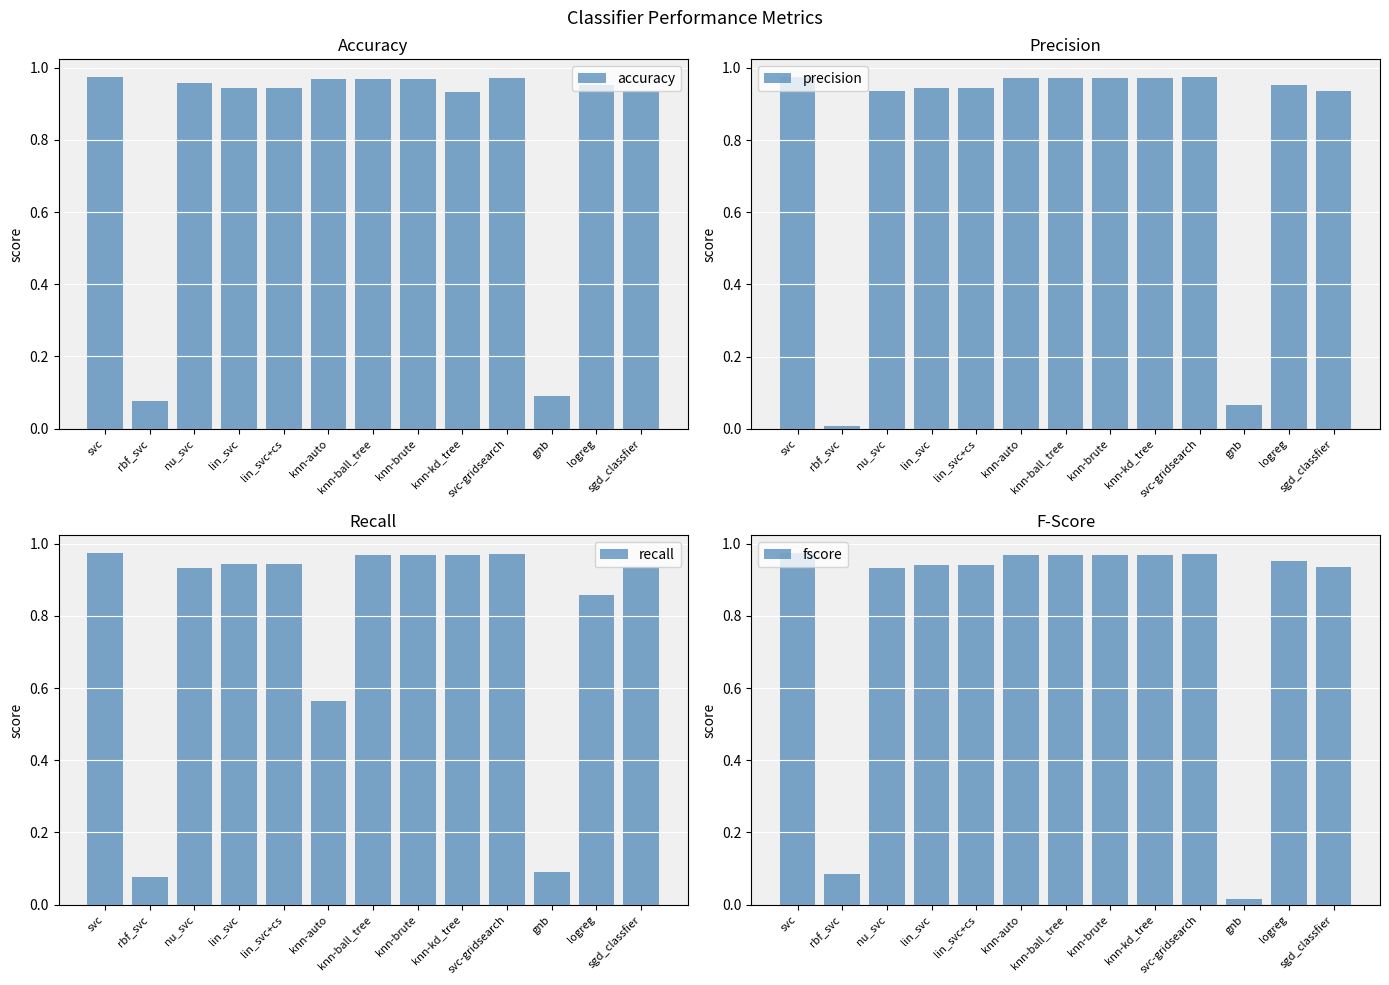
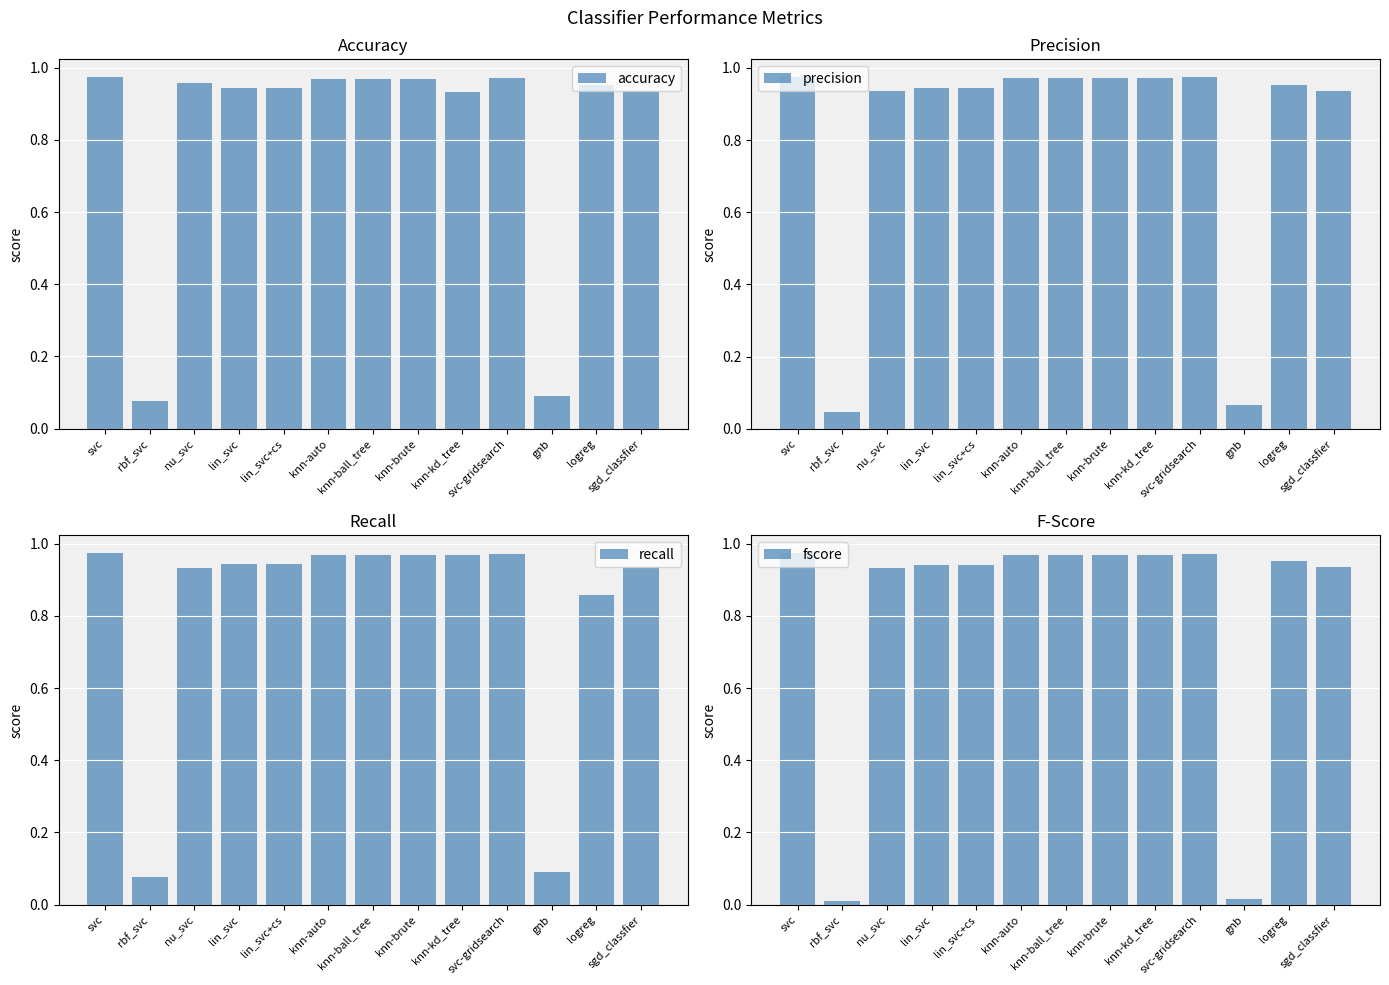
  {
    "Accuracy": {
      "svc": 0.97,
      "rbf_svc": 0.08,
      "nu_svc": 0.96,
      "lin_svc": 0.94,
      "lin_svc+cs": 0.94,
      "knn-auto": 0.97,
      "knn-ball_tree": 0.97,
      "knn-brute": 0.97,
      "knn-kd_tree": 0.93,
      "svc-gridsearch": 0.97,
      "gnb": 0.09,
      "sgd_classfier": 0.93
    },
    "Precision": {
-     "rbf_svc": 0.01,
+     "rbf_svc": 0.05,
      "nu_svc": 0.94,
      "lin_svc": 0.95,
      "lin_svc+cs": 0.95,
      "knn-auto": 0.97,
      "knn-ball_tree": 0.97,
      "knn-brute": 0.97,
      "knn-kd_tree": 0.97,
      "svc-gridsearch": 0.97,
      "gnb": 0.07,
      "logreg": 0.95,
      "sgd_classfier": 0.94
    },
    "Recall": {
      "svc": 0.97,
      "rbf_svc": 0.08,
      "nu_svc": 0.93,
      "lin_svc": 0.94,
      "lin_svc+cs": 0.94,
-     "knn-auto": 0.57,
+     "knn-auto": 0.97,
      "knn-ball_tree": 0.97,
      "knn-brute": 0.97,
      "knn-kd_tree": 0.97,
      "svc-gridsearch": 0.97,
      "gnb": 0.09,
      "logreg": 0.86,
      "sgd_classfier": 0.93
    },
    "F-Score": {
-     "rbf_svc": 0.08,
+     "rbf_svc": 0.01,
      "nu_svc": 0.93,
      "lin_svc": 0.94,
      "lin_svc+cs": 0.94,
      "knn-auto": 0.97,
      "knn-ball_tree": 0.97,
      "knn-brute": 0.97,
      "knn-kd_tree": 0.97,
      "svc-gridsearch": 0.97,
      "gnb": 0.02,
      "logreg": 0.95,
      "sgd_classfier": 0.93
    }
  }
